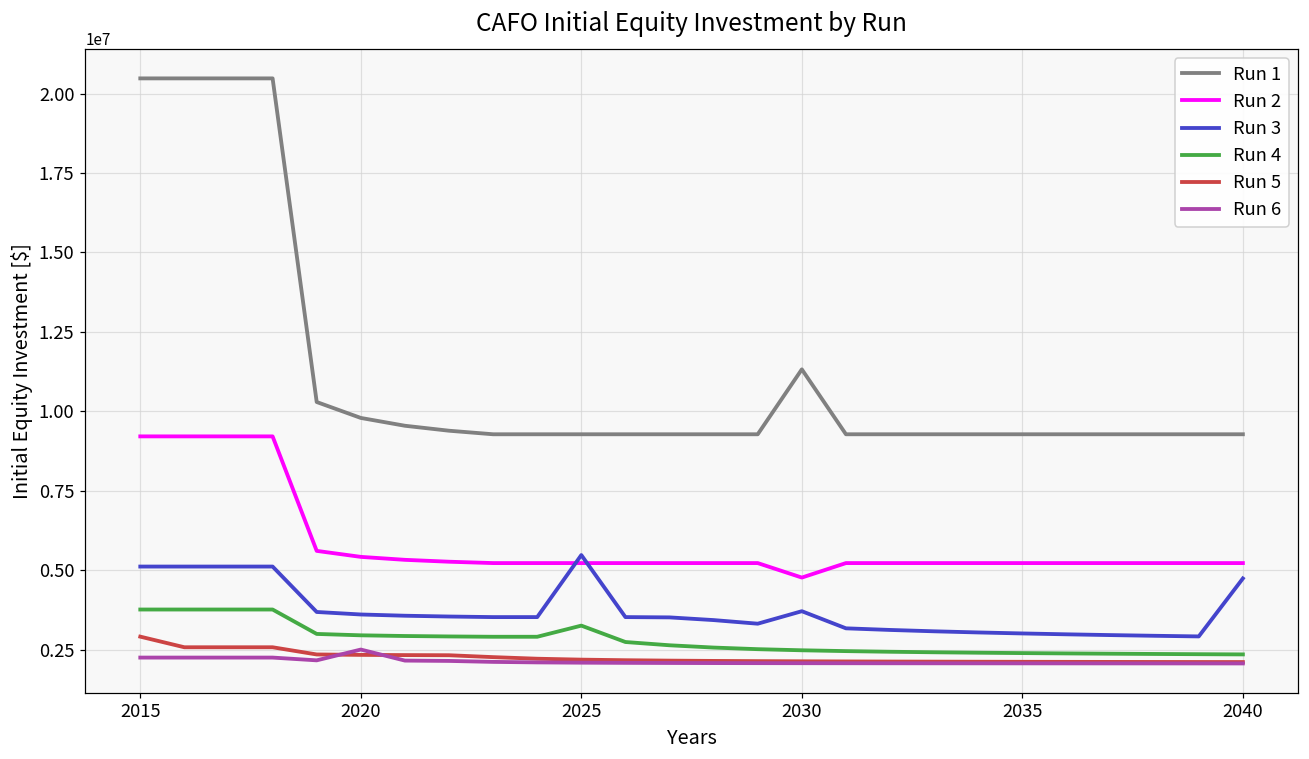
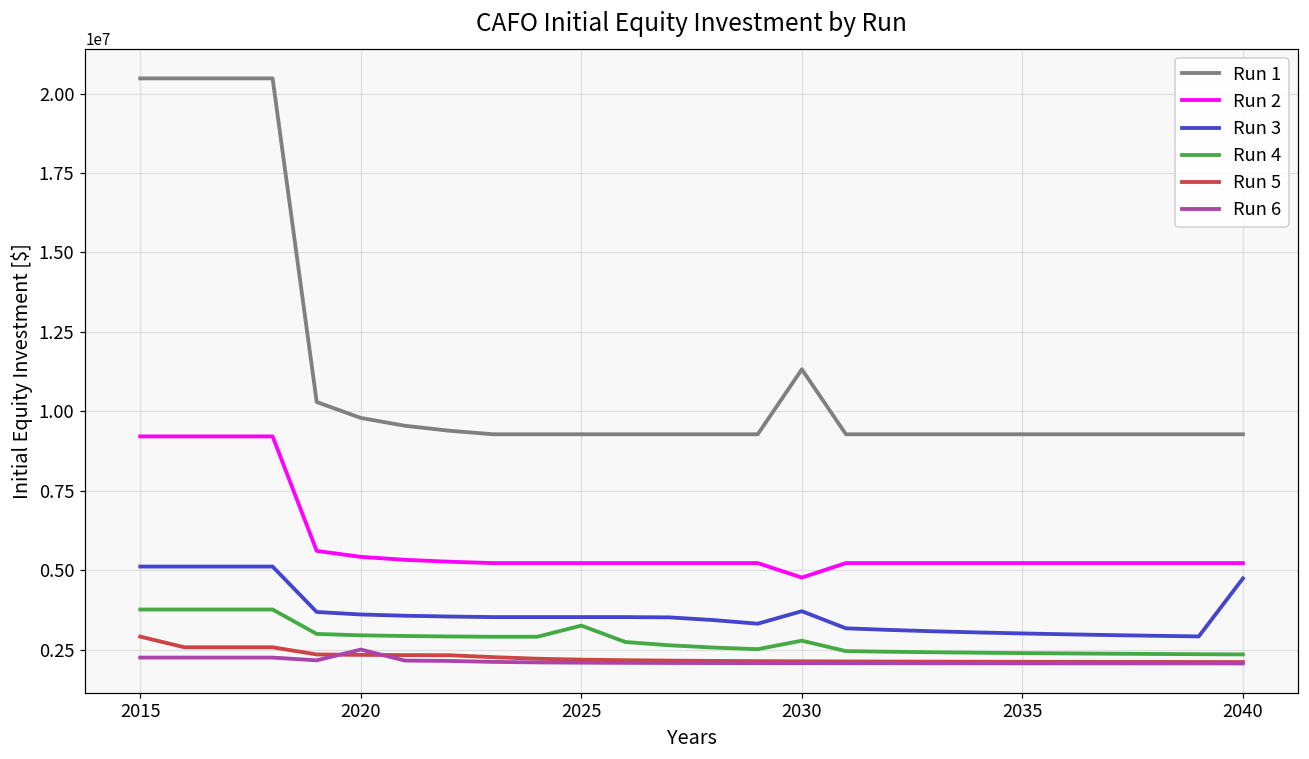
  {
    "Run 1": {
      "2015": 20500000,
      "2020": 9800000,
      "2025": 9300000,
      "2030": 11300000,
      "2035": 9300000,
      "2040": 9300000
    },
    "Run 2": {
      "2015": 9200000,
      "2020": 5400000,
      "2025": 5200000,
      "2030": 4800000,
      "2035": 5200000,
      "2040": 5200000
    },
    "Run 3": {
      "2015": 5100000,
      "2020": 3600000,
-     "2025": 5500000,
+     "2025": 3500000,
      "2030": 3700000,
      "2035": 3000000,
      "2040": 4700000
    },
    "Run 4": {
      "2015": 3800000,
      "2020": 3000000,
      "2025": 3300000,
-     "2030": 2500000,
+     "2030": 2800000,
      "2035": 2400000,
      "2040": 2400000
    },
    "Run 5": {
      "2015": 2900000,
      "2020": 2300000,
      "2025": 2200000
    },
    "Run 6": {
      "2015": 2300000,
      "2020": 2500000,
      "2025": 2100000
    }
  }
